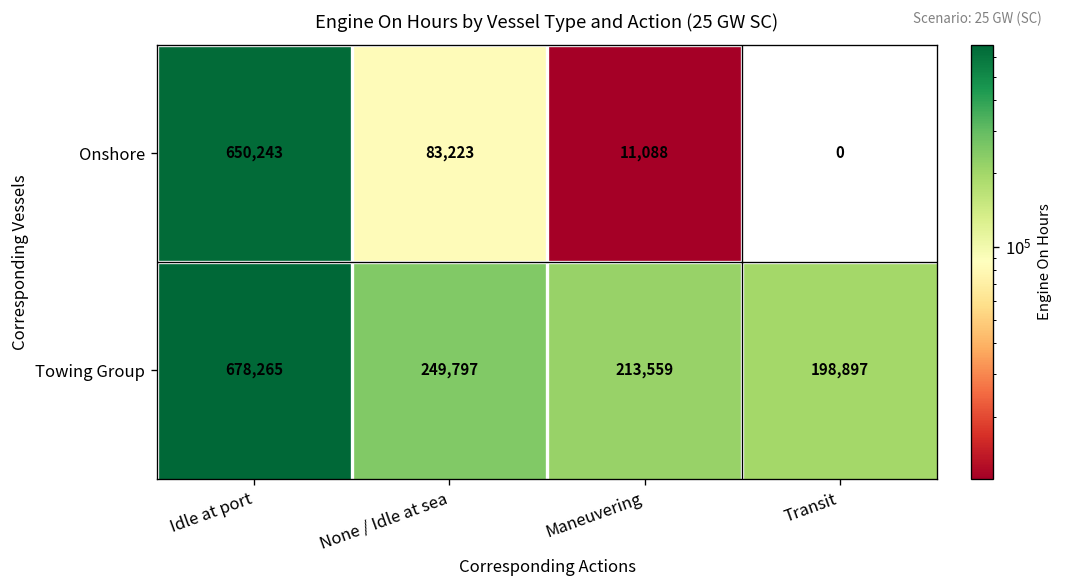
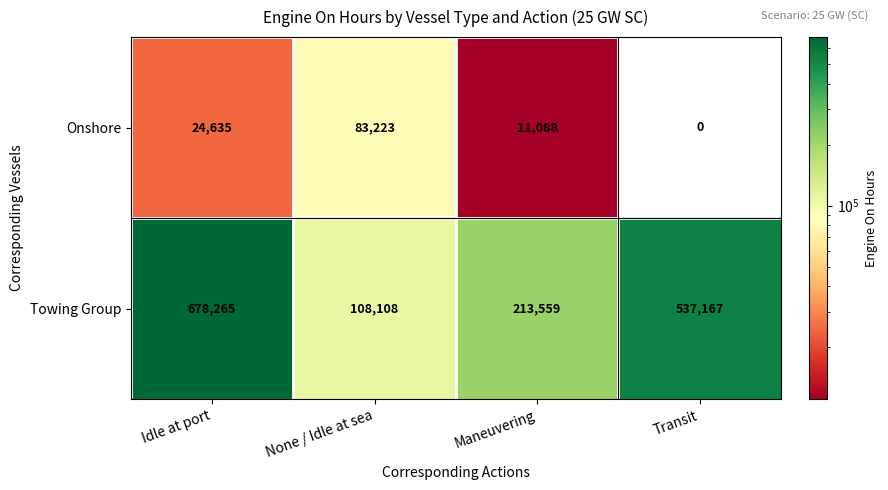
  {
    "Onshore": {
-     "Idle at port": "650,243",
+     "Idle at port": "24,635",
      "None / Idle at sea": "83,223",
      "Maneuvering": "11,088",
      "Transit": "0"
    },
    "Towing Group": {
      "Idle at port": "678,265",
-     "None / Idle at sea": "249,797",
+     "None / Idle at sea": "108,108",
      "Maneuvering": "213,559",
-     "Transit": "198,897"
+     "Transit": "537,167"
    }
  }
